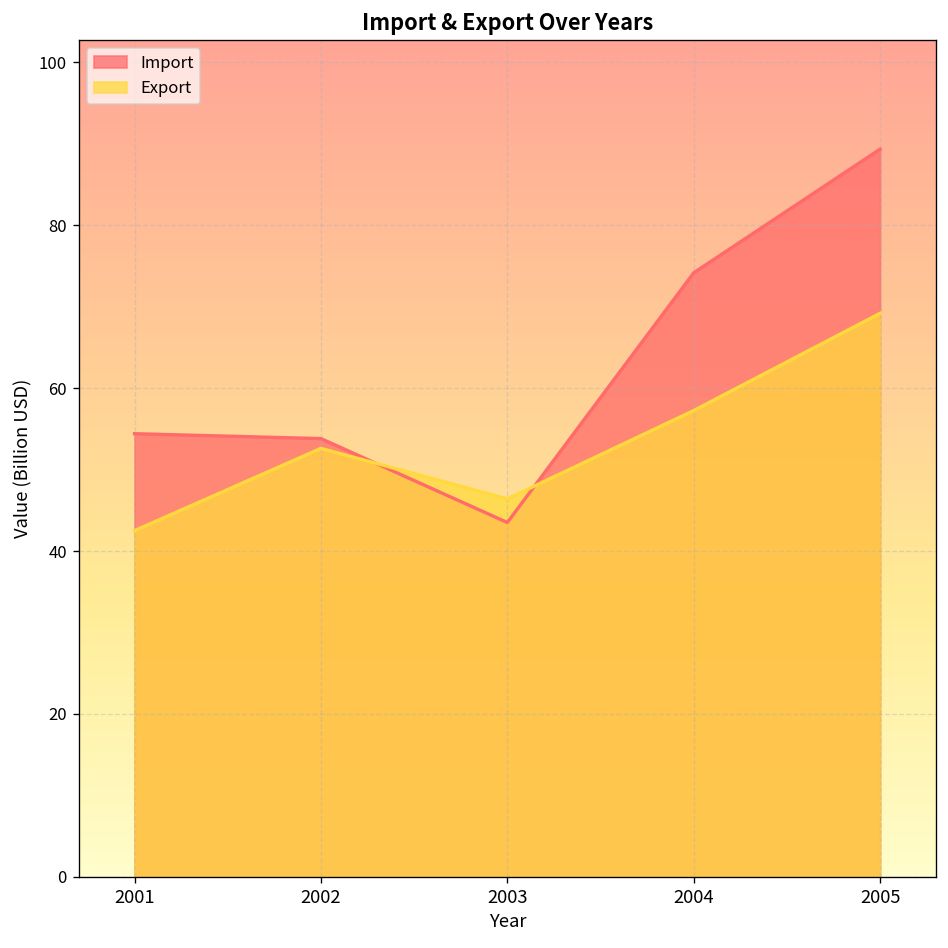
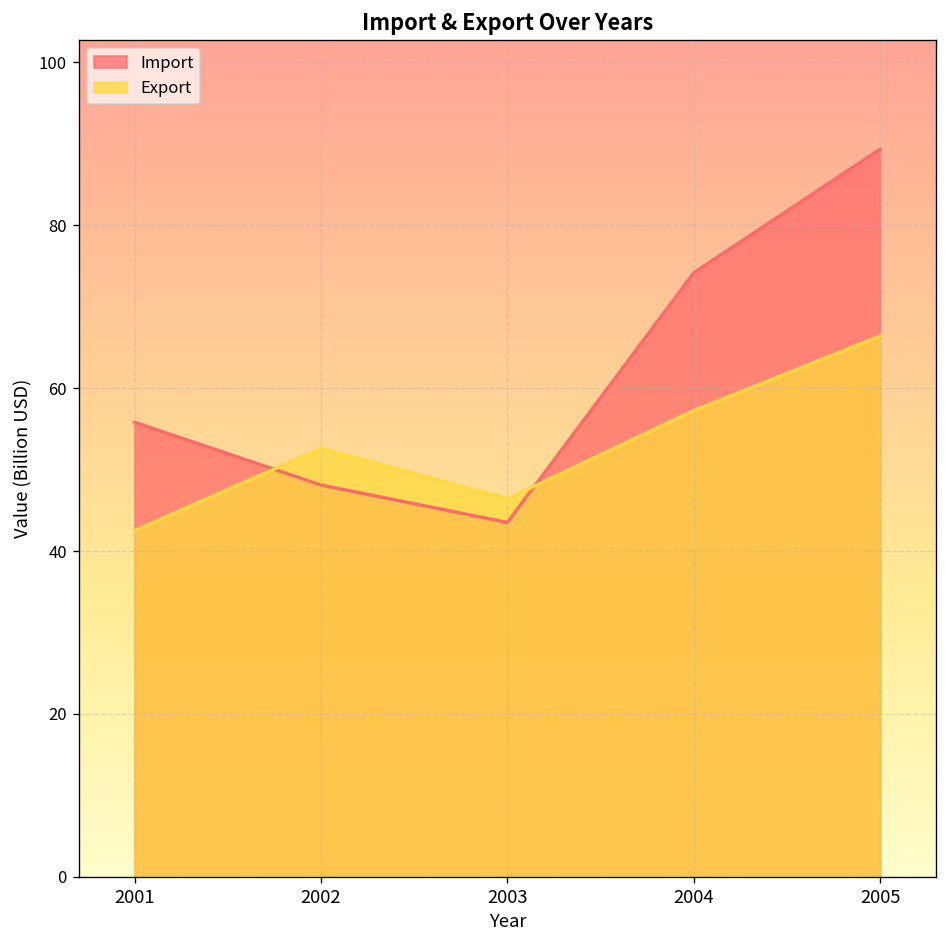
  {
    "Import": {
-     "2001": 54,
-     "2002": 54,
+     "2001": 56,
+     "2002": 48,
      "2003": 44,
      "2004": 74,
      "2005": 89
    },
    "Export": {
      "2001": 43,
      "2002": 53,
      "2003": 46,
      "2004": 57,
-     "2005": 69
+     "2005": 66
    }
  }
